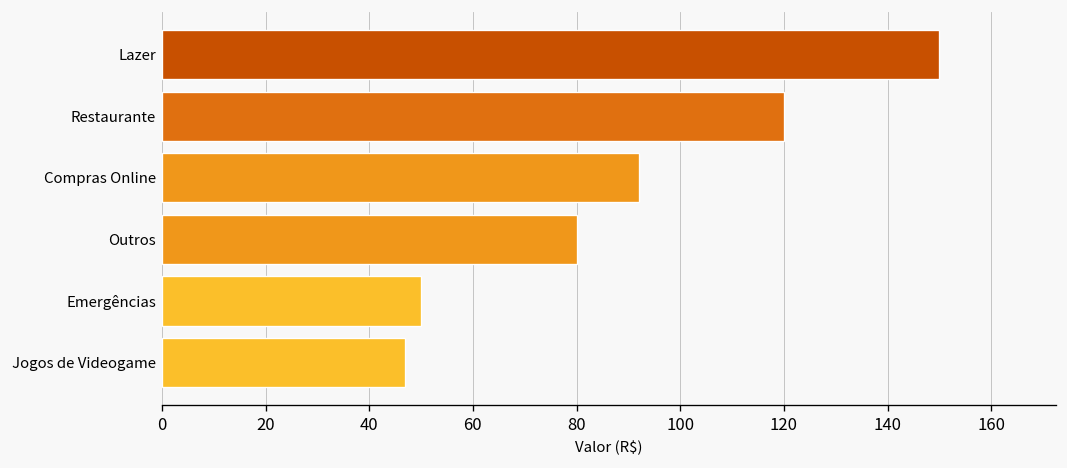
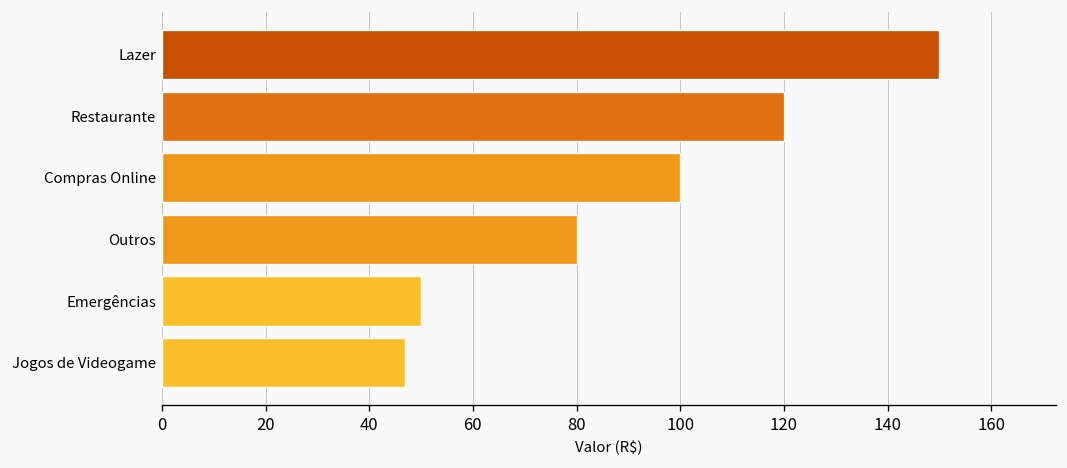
  {
    "Lazer": 150,
    "Restaurante": 120,
-   "Compras Online": 92,
+   "Compras Online": 100,
    "Outros": 80,
    "Emergências": 50,
    "Jogos de Videogame": 47
  }
